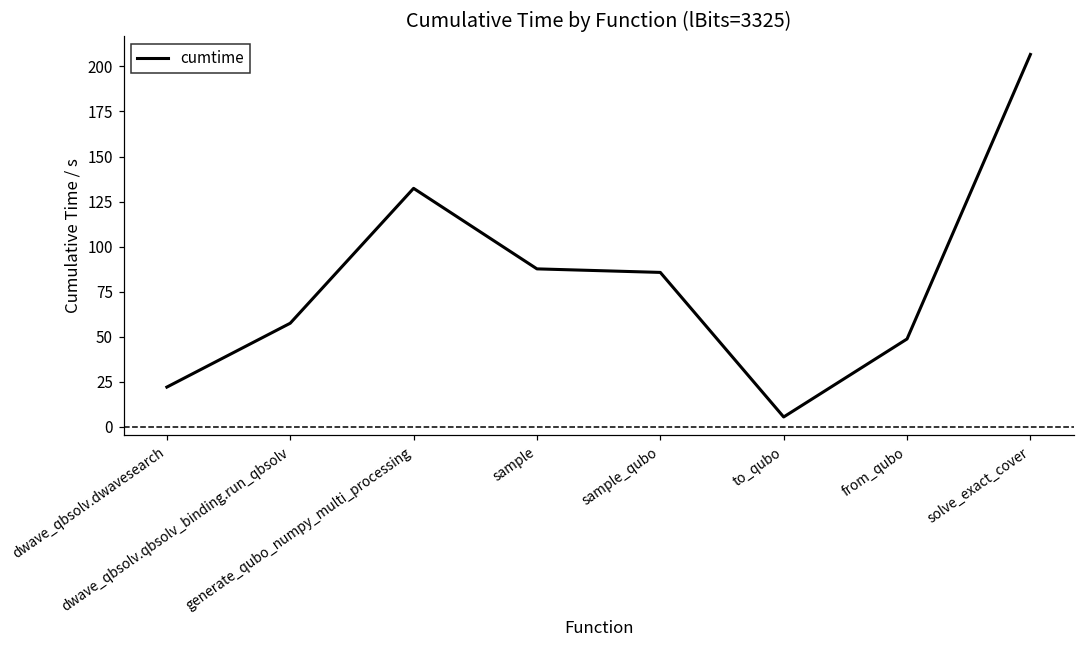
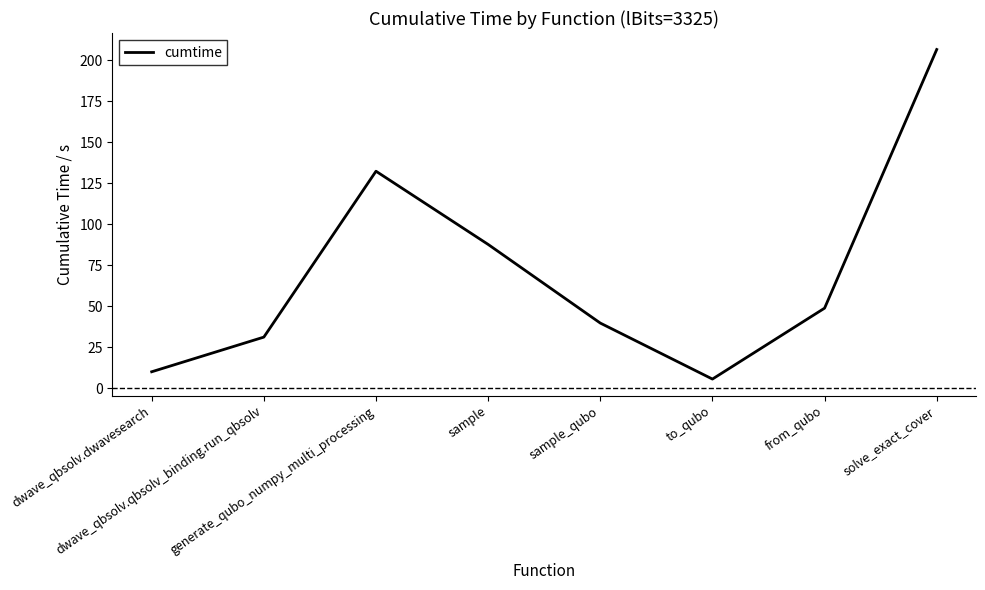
  {
-   "dwave_qbsolv.dwavesearch": 22,
-   "dwave_qbsolv.qbsolv_binding.run_qbsolv": 58,
+   "dwave_qbsolv.dwavesearch": 10,
+   "dwave_qbsolv.qbsolv_binding.run_qbsolv": 31,
    "generate_qubo_numpy_multi_processing": 132,
    "sample": 88,
-   "sample_qubo": 86,
+   "sample_qubo": 40,
    "to_qubo": 5,
    "from_qubo": 49,
    "solve_exact_cover": 207
  }
